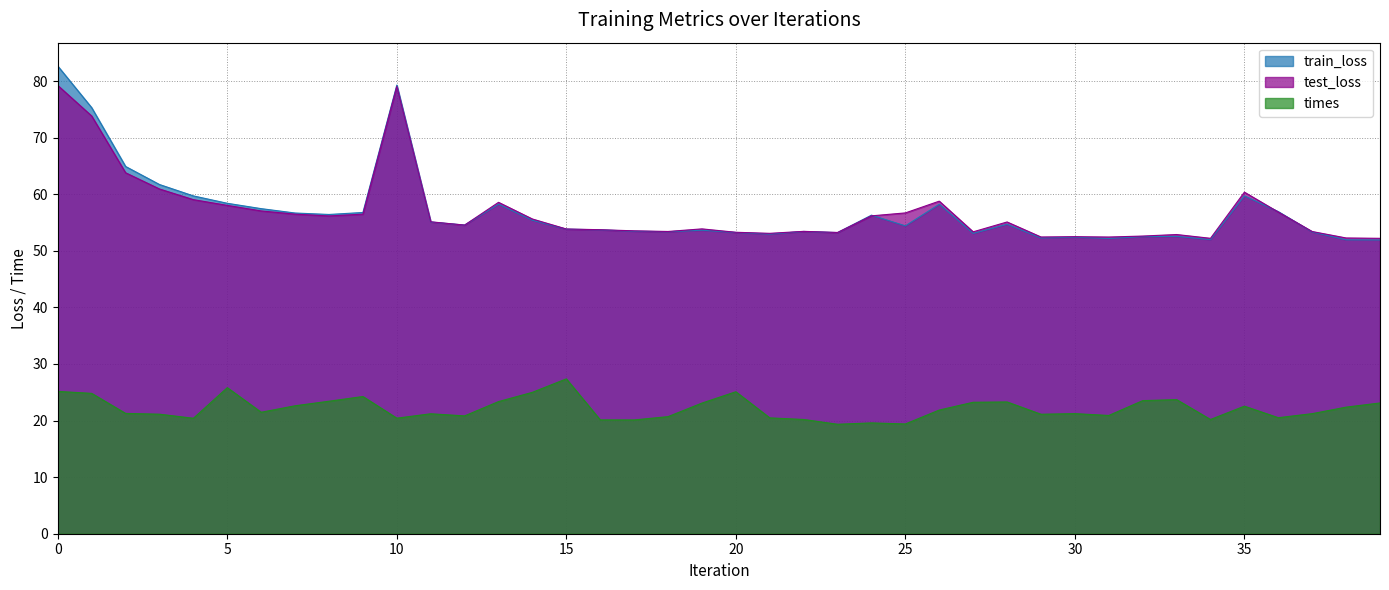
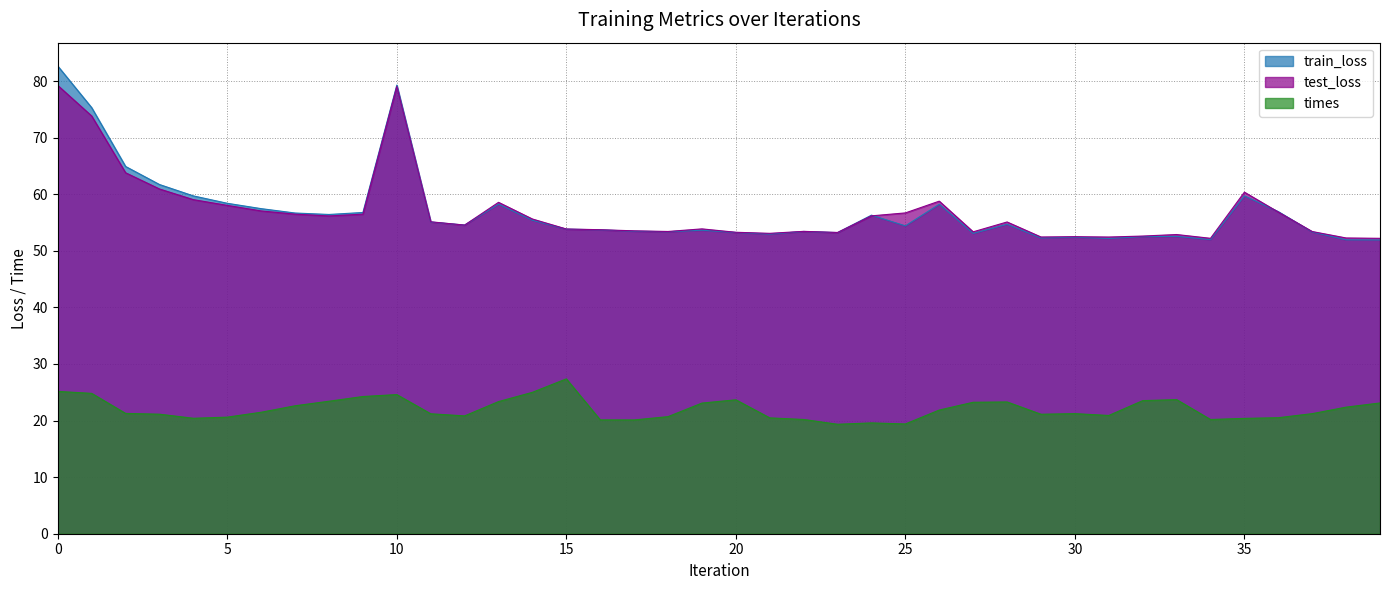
  {
    "train_loss": {
      "0": 83,
      "25": 54,
      "35": 60
    },
    "test_loss": {
      "0": 79,
      "25": 57,
      "35": 60
    },
    "times": {
      "0": 25,
-     "5": 26,
-     "10": 20,
+     "5": 21,
+     "10": 25,
      "15": 27,
-     "20": 25,
+     "20": 24,
      "25": 19,
      "30": 21,
-     "35": 23
+     "35": 20
    }
  }
